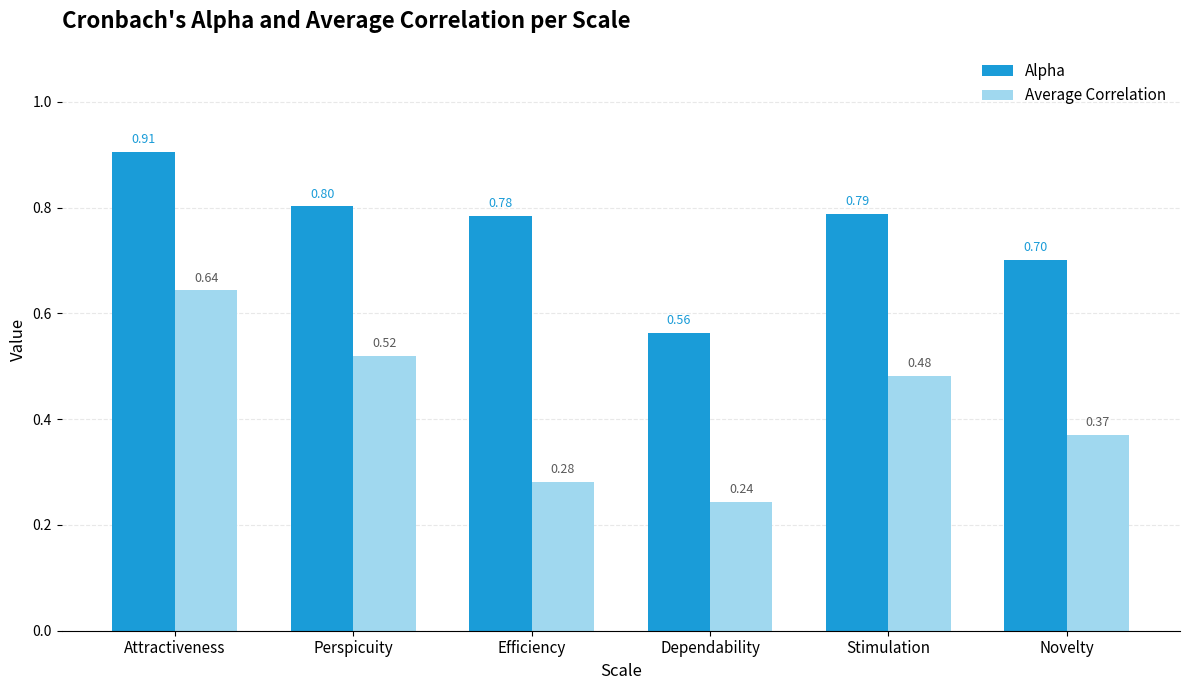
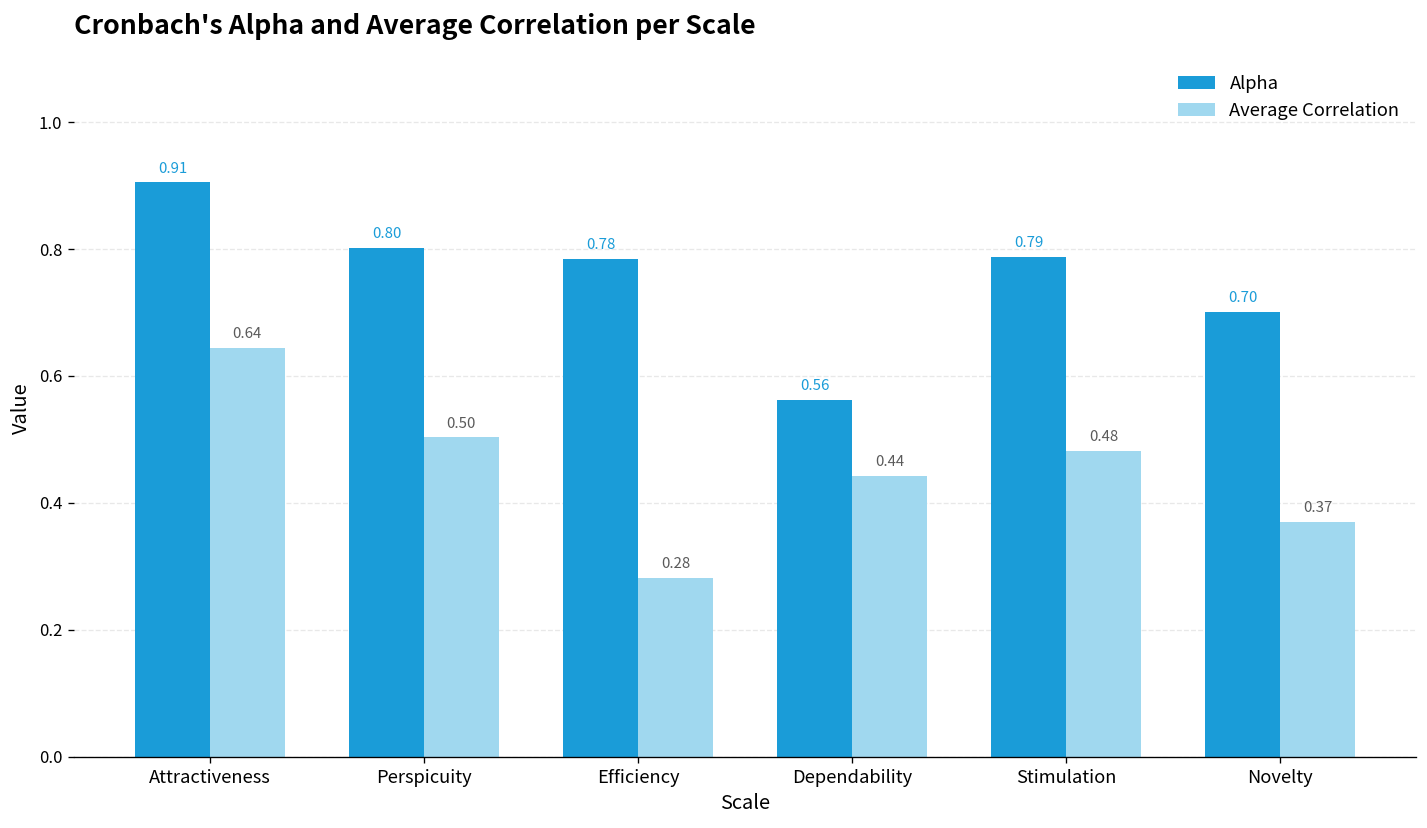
  {
    "Alpha": {
      "Attractiveness": 0.91,
      "Perspicuity": 0.80,
      "Efficiency": 0.78,
      "Dependability": 0.56,
      "Stimulation": 0.79,
      "Novelty": 0.70
    },
    "Average Correlation": {
      "Attractiveness": 0.64,
-     "Perspicuity": 0.52,
+     "Perspicuity": 0.50,
      "Efficiency": 0.28,
-     "Dependability": 0.24,
+     "Dependability": 0.44,
      "Stimulation": 0.48,
      "Novelty": 0.37
    }
  }
